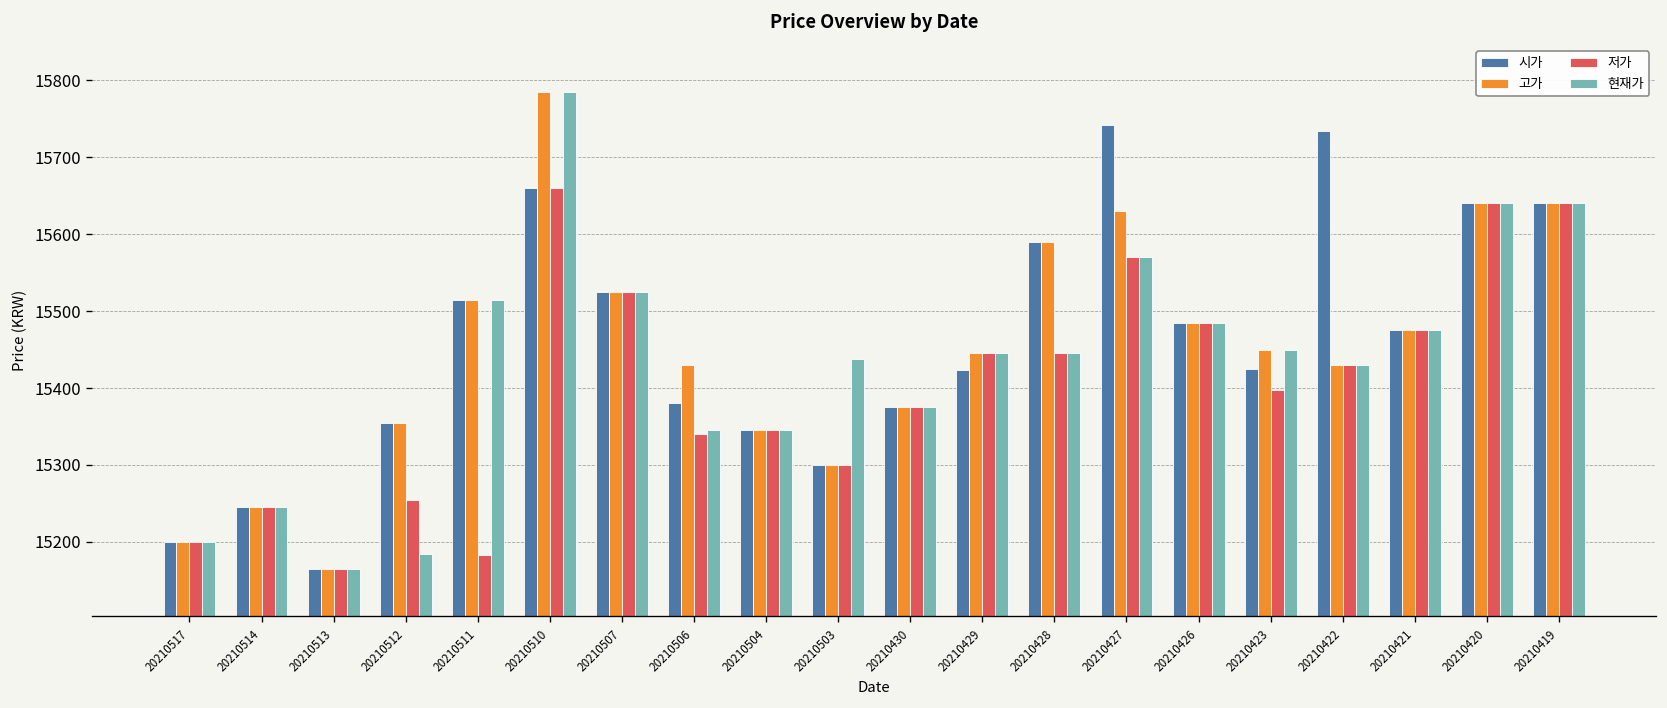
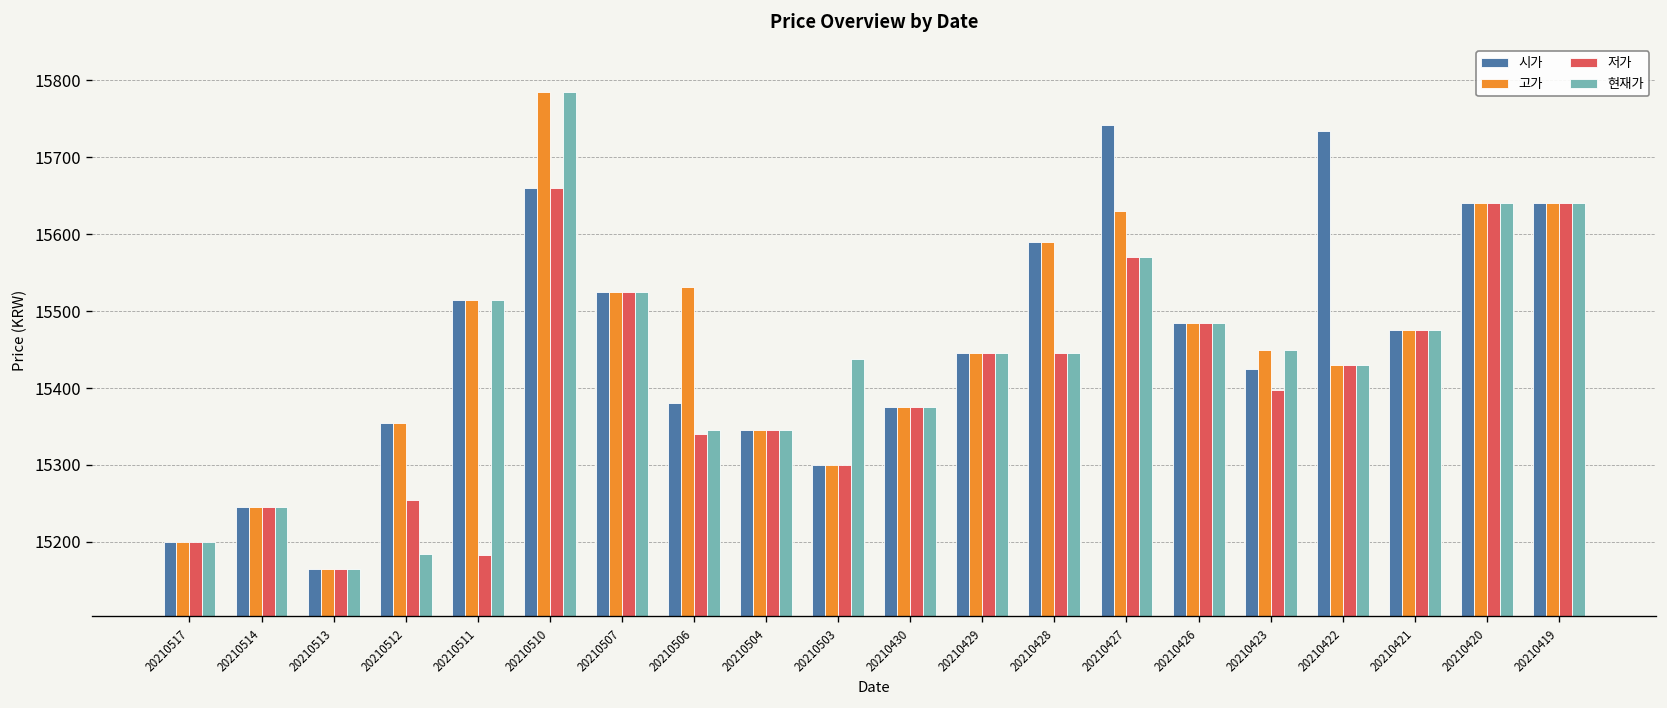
  {
    "시가": {
      "20210517": 15200,
      "20210514": 15250,
      "20210513": 15170,
      "20210512": 15360,
      "20210511": 15520,
      "20210510": 15660,
      "20210507": 15530,
      "20210506": 15380,
      "20210504": 15350,
      "20210503": 15300,
      "20210430": 15380,
-     "20210429": 15420,
+     "20210429": 15450,
      "20210428": 15590,
      "20210427": 15740,
      "20210426": 15490,
      "20210423": 15430,
      "20210422": 15730,
      "20210421": 15480,
      "20210420": 15640,
      "20210419": 15640
    },
    "고가": {
      "20210517": 15200,
      "20210514": 15250,
      "20210513": 15170,
      "20210512": 15360,
      "20210511": 15520,
      "20210510": 15790,
      "20210507": 15530,
-     "20210506": 15430,
+     "20210506": 15530,
      "20210504": 15350,
      "20210503": 15300,
      "20210430": 15380,
      "20210429": 15450,
      "20210428": 15590,
      "20210427": 15630,
      "20210426": 15490,
      "20210423": 15450,
      "20210422": 15430,
      "20210421": 15480,
      "20210420": 15640,
      "20210419": 15640
    },
    "저가": {
      "20210517": 15200,
      "20210514": 15250,
      "20210513": 15170,
      "20210512": 15260,
      "20210511": 15180,
      "20210510": 15660,
      "20210507": 15530,
      "20210506": 15340,
      "20210504": 15350,
      "20210503": 15300,
      "20210430": 15380,
      "20210429": 15450,
      "20210428": 15450,
      "20210427": 15570,
      "20210426": 15490,
      "20210423": 15400,
      "20210422": 15430,
      "20210421": 15480,
      "20210420": 15640,
      "20210419": 15640
    },
    "현재가": {
      "20210517": 15200,
      "20210514": 15250,
      "20210513": 15170,
      "20210512": 15180,
      "20210511": 15520,
      "20210510": 15790,
      "20210507": 15530,
      "20210506": 15350,
      "20210504": 15350,
      "20210503": 15440,
      "20210430": 15380,
      "20210429": 15450,
      "20210428": 15450,
      "20210427": 15570,
      "20210426": 15490,
      "20210423": 15450,
      "20210422": 15430,
      "20210421": 15480,
      "20210420": 15640,
      "20210419": 15640
    }
  }
